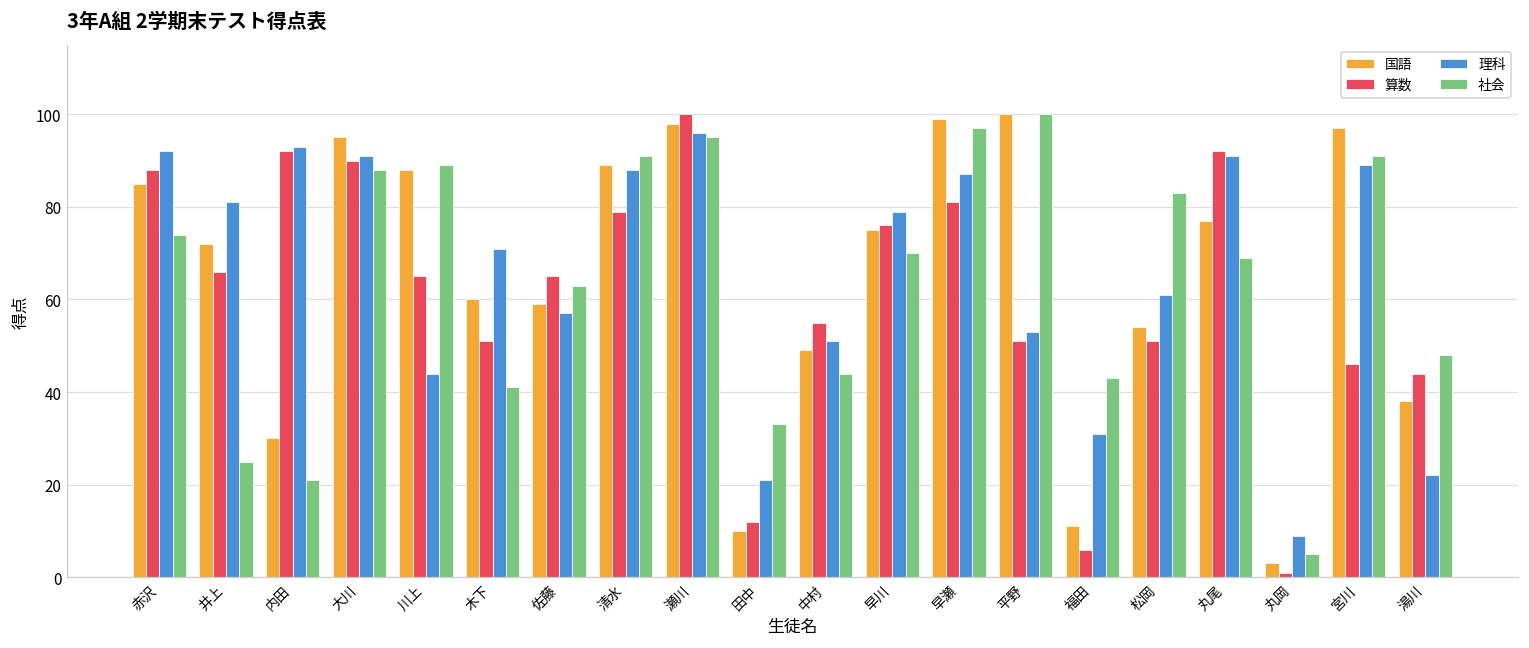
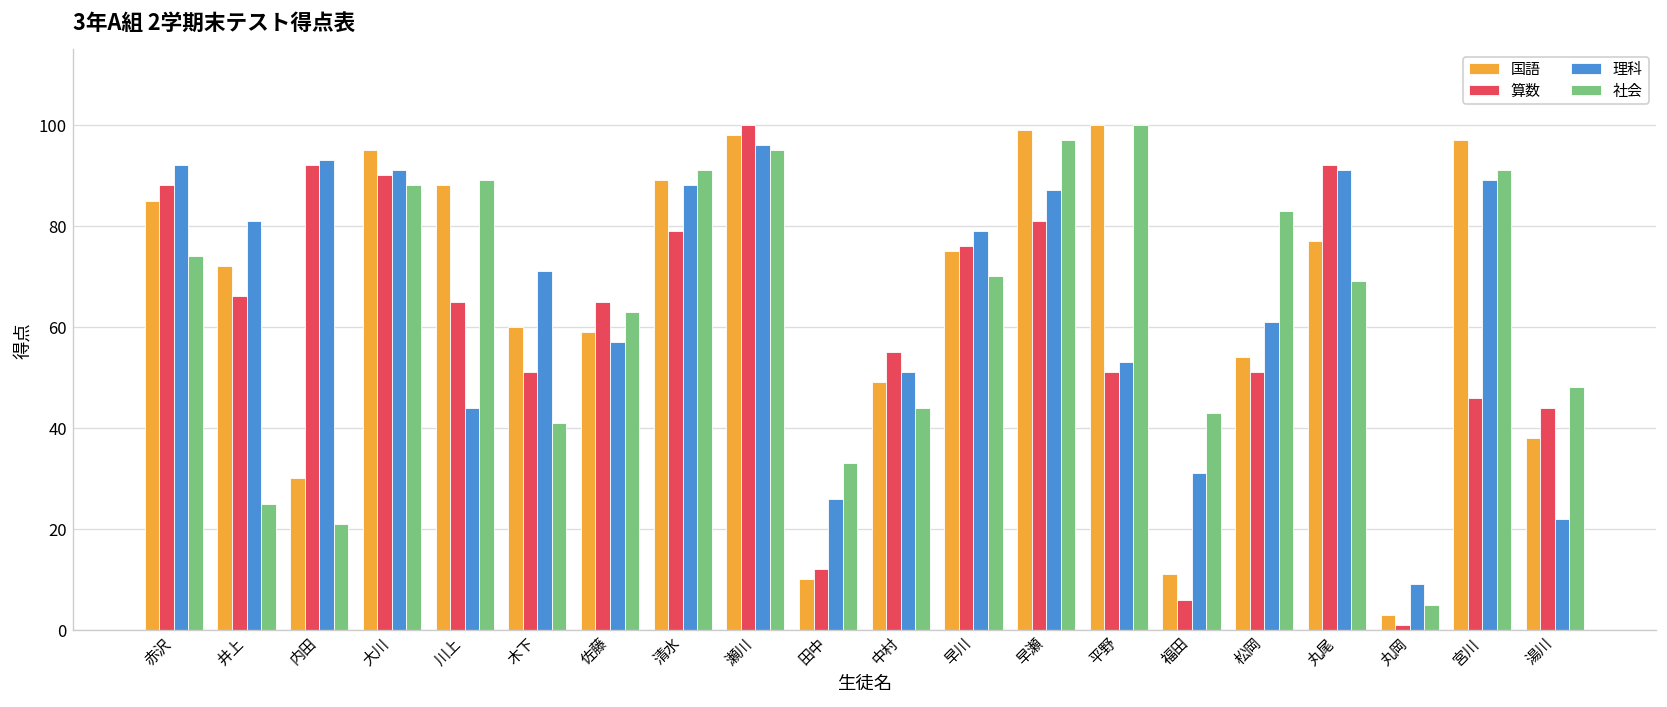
  {
    "国語": {
      "赤沢": 85,
      "井上": 72,
      "内田": 30,
      "大川": 95,
      "川上": 88,
      "木下": 60,
      "佐藤": 59,
      "清水": 89,
      "瀬川": 98,
      "田中": 10,
      "中村": 49,
      "早川": 75,
      "早瀬": 99,
      "平野": 100,
      "福田": 11,
      "松岡": 54,
      "丸尾": 77,
      "丸岡": 3,
      "宮川": 97,
      "湯川": 38
    },
    "算数": {
      "赤沢": 88,
      "井上": 66,
      "内田": 92,
      "大川": 90,
      "川上": 65,
      "木下": 51,
      "佐藤": 65,
      "清水": 79,
      "瀬川": 100,
      "田中": 12,
      "中村": 55,
      "早川": 76,
      "早瀬": 81,
      "平野": 51,
      "福田": 6,
      "松岡": 51,
      "丸尾": 92,
      "丸岡": 1,
      "宮川": 46,
      "湯川": 44
    },
    "理科": {
      "赤沢": 92,
      "井上": 81,
      "内田": 93,
      "大川": 91,
      "川上": 44,
      "木下": 71,
      "佐藤": 57,
      "清水": 88,
      "瀬川": 96,
-     "田中": 21,
+     "田中": 26,
      "中村": 51,
      "早川": 79,
      "早瀬": 87,
      "平野": 53,
      "福田": 31,
      "松岡": 61,
      "丸尾": 91,
      "丸岡": 9,
      "宮川": 89,
      "湯川": 22
    },
    "社会": {
      "赤沢": 74,
      "井上": 25,
      "内田": 21,
      "大川": 88,
      "川上": 89,
      "木下": 41,
      "佐藤": 63,
      "清水": 91,
      "瀬川": 95,
      "田中": 33,
      "中村": 44,
      "早川": 70,
      "早瀬": 97,
      "平野": 100,
      "福田": 43,
      "松岡": 83,
      "丸尾": 69,
      "丸岡": 5,
      "宮川": 91,
      "湯川": 48
    }
  }
